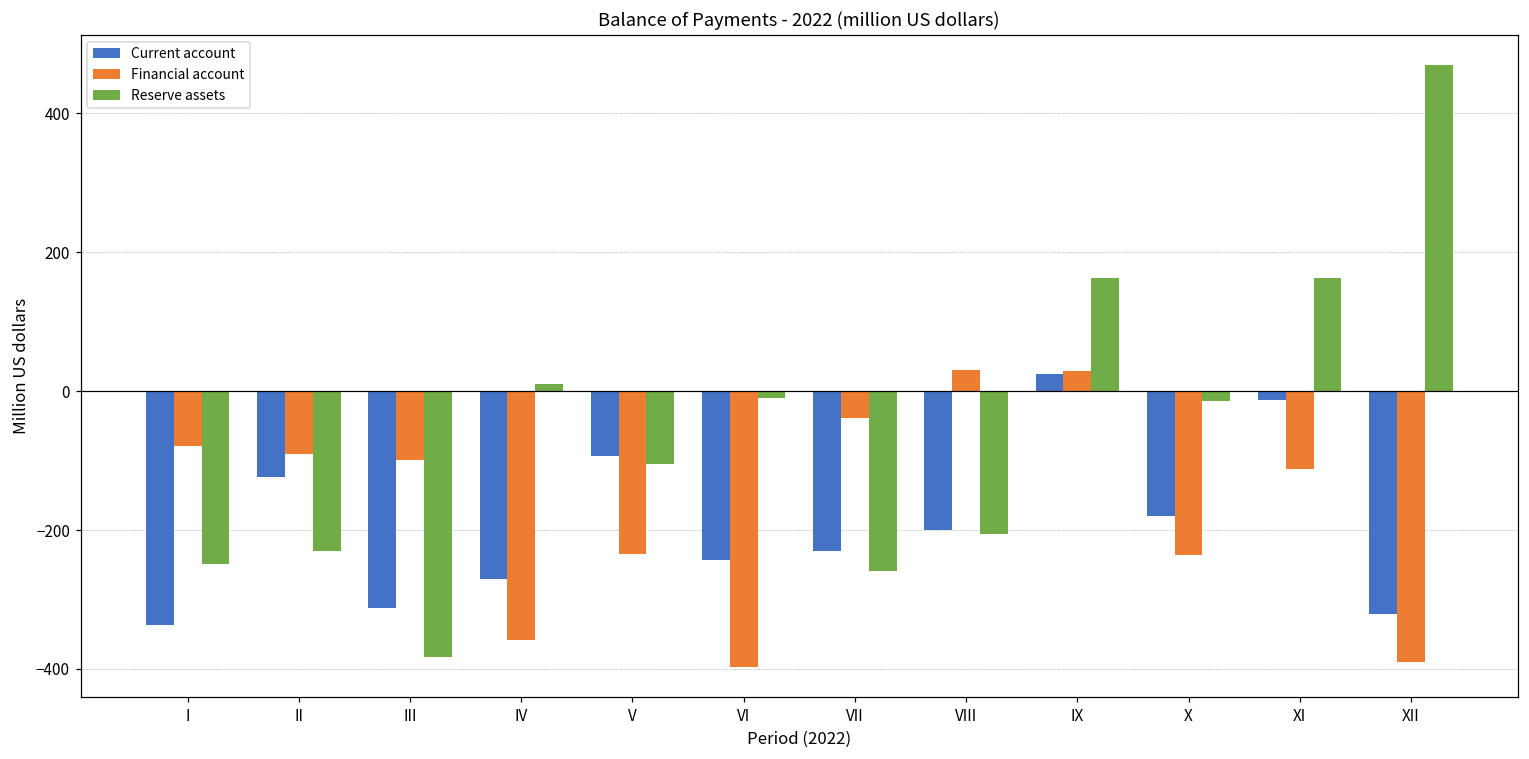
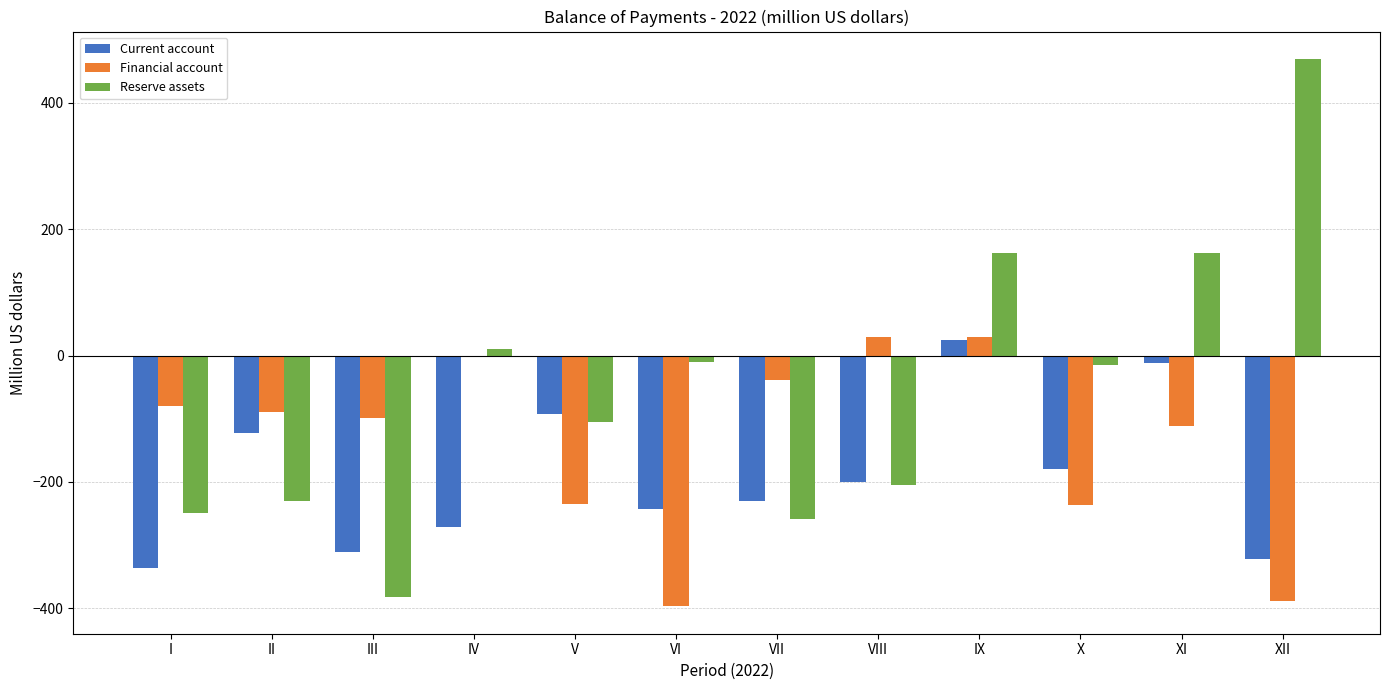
  {
    "Current account": {
      "I": -340,
      "II": -120,
      "III": -310,
      "IV": -270,
      "V": -90,
      "VI": -240,
      "VII": -230,
      "VIII": -200,
      "IX": 20,
      "X": -180,
      "XI": -10,
      "XII": -320
    },
    "Financial account": {
      "I": -80,
      "II": -90,
      "III": -100,
-     "IV": -360,
+     "IV": 0,
      "V": -230,
      "VI": -400,
      "VII": -40,
      "VIII": 30,
      "IX": 30,
      "X": -240,
      "XI": -110,
      "XII": -390
    },
    "Reserve assets": {
      "I": -250,
      "II": -230,
      "III": -380,
      "IV": 10,
      "V": -110,
      "VI": -10,
      "VII": -260,
      "VIII": -210,
      "IX": 160,
      "X": -10,
      "XI": 160,
      "XII": 470
    }
  }
